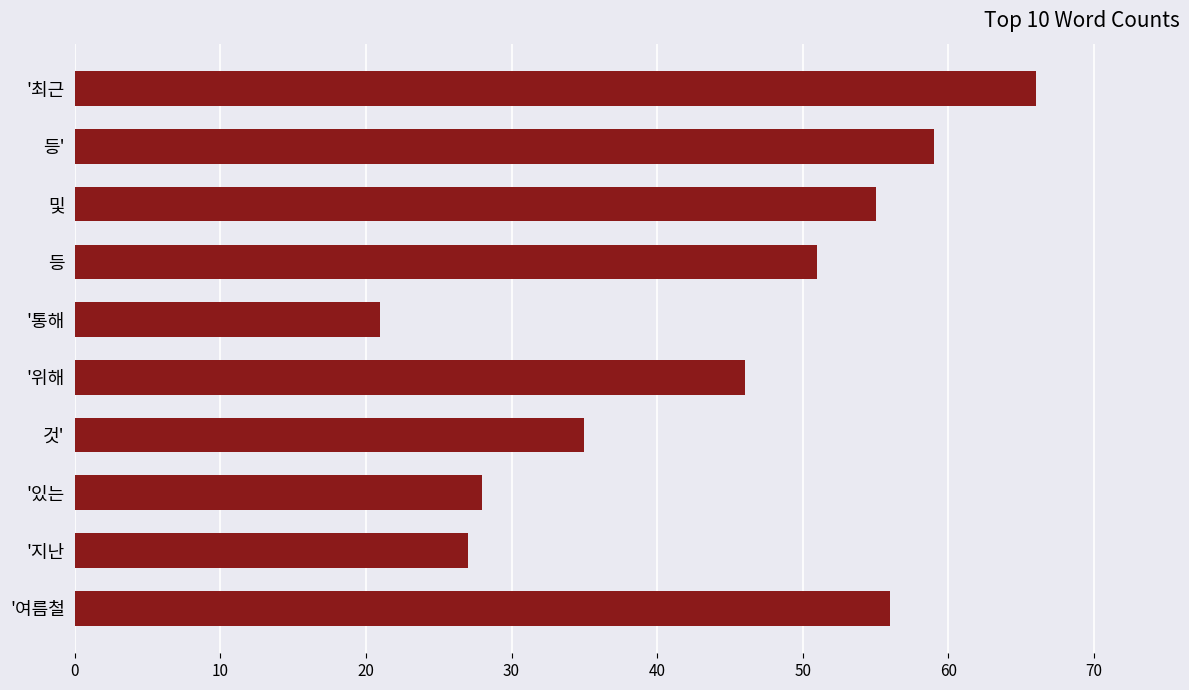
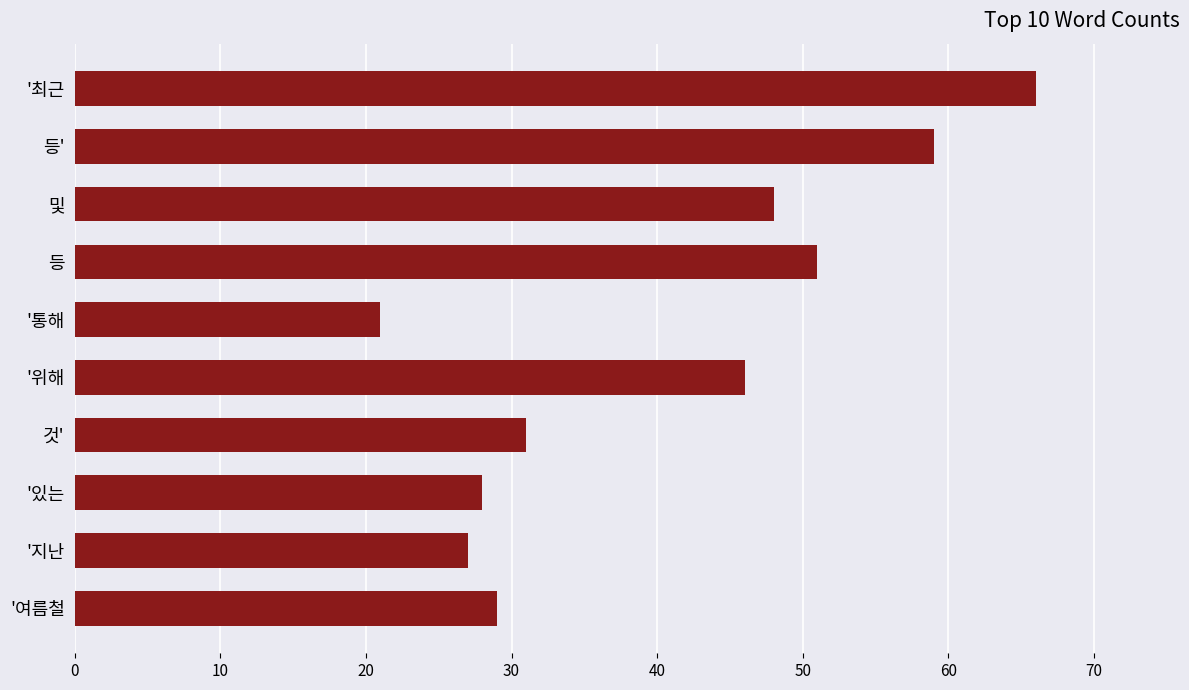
  {
    "'최근": 66,
    "등'": 59,
-   "및": 55,
+   "및": 48,
    "등": 51,
    "'통해": 21,
    "'위해": 46,
-   "것'": 35,
+   "것'": 31,
    "'있는": 28,
    "'지난": 27,
-   "'여름철": 56
+   "'여름철": 29
  }
